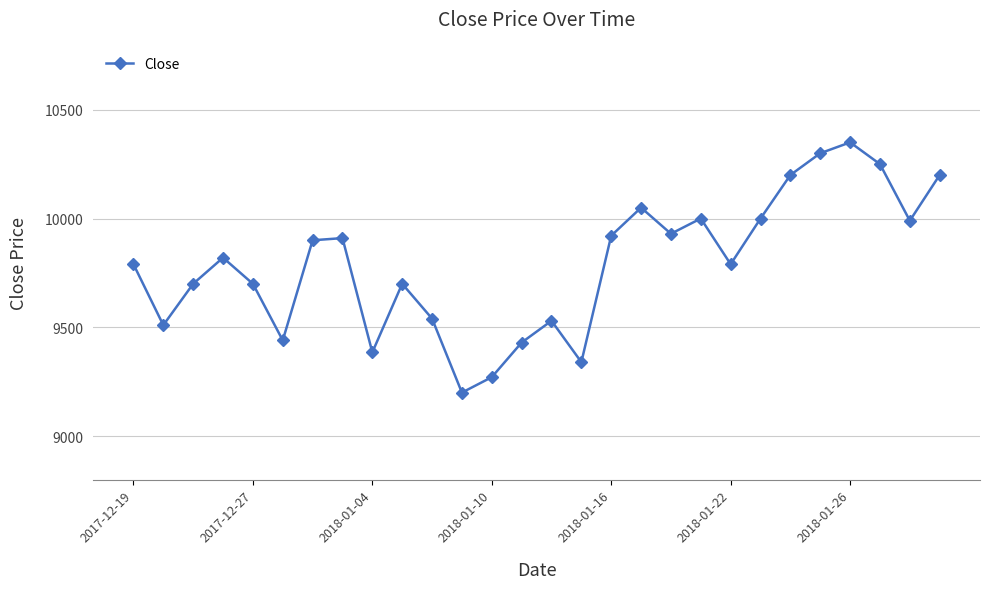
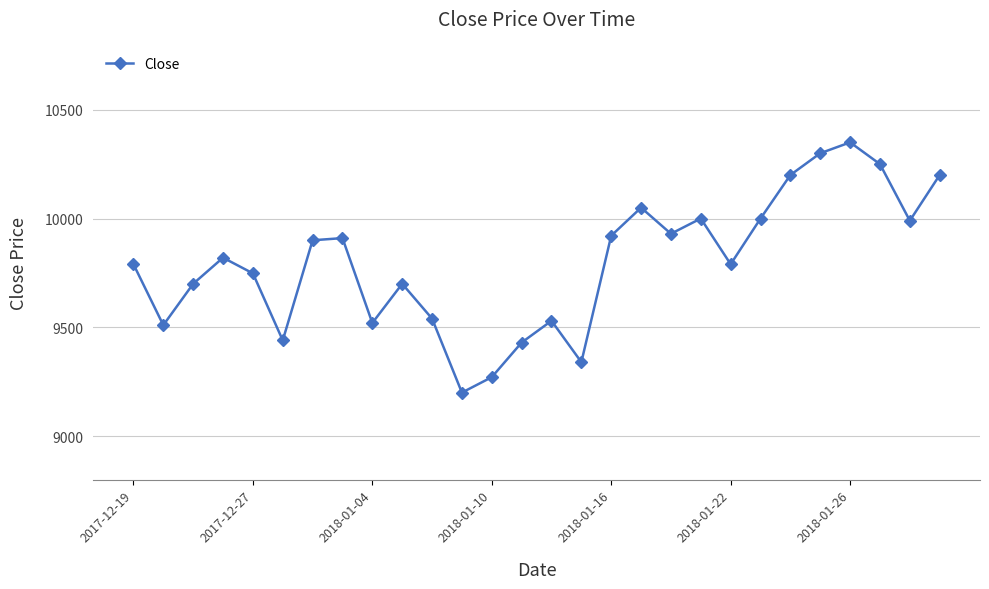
  {
    "2017-12-19": 9790,
-   "2017-12-27": 9700,
-   "2018-01-04": 9390,
+   "2017-12-27": 9750,
+   "2018-01-04": 9520,
    "2018-01-10": 9270,
    "2018-01-16": 9920,
    "2018-01-22": 9790,
    "2018-01-26": 10350
  }
